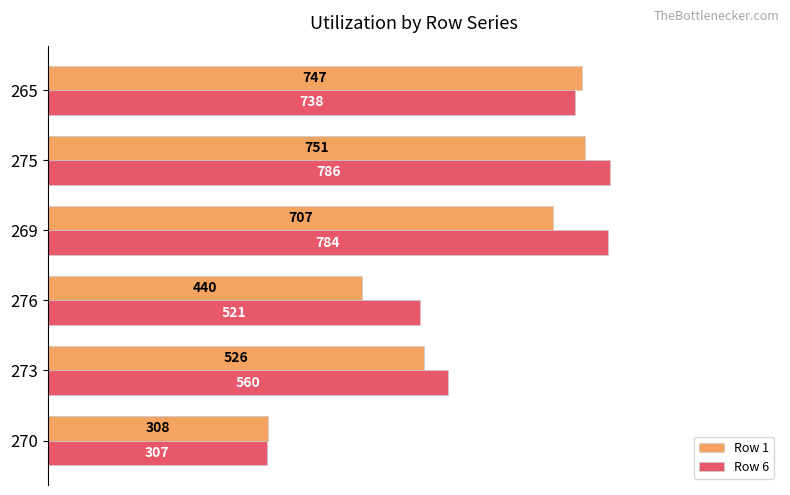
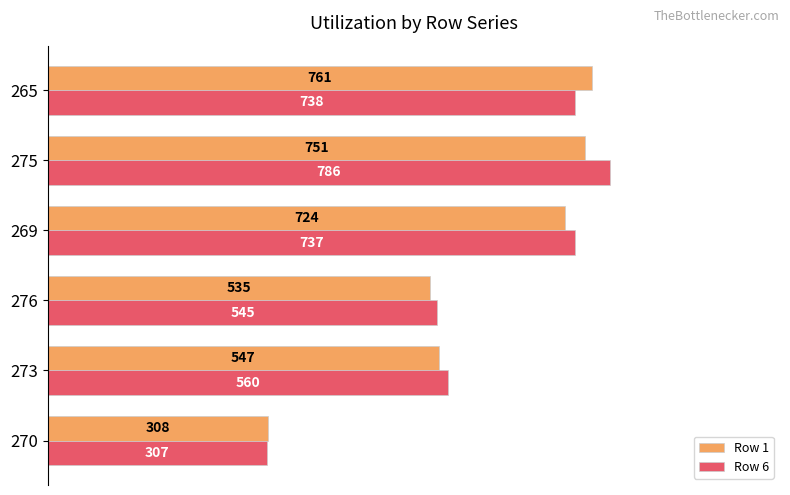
  {
    "Row 1": {
-     "265": 747,
+     "265": 761,
      "275": 751,
-     "269": 707,
-     "276": 440,
-     "273": 526,
+     "269": 724,
+     "276": 535,
+     "273": 547,
      "270": 308
    },
    "Row 6": {
      "265": 738,
      "275": 786,
-     "269": 784,
-     "276": 521,
+     "269": 737,
+     "276": 545,
      "273": 560,
      "270": 307
    }
  }
